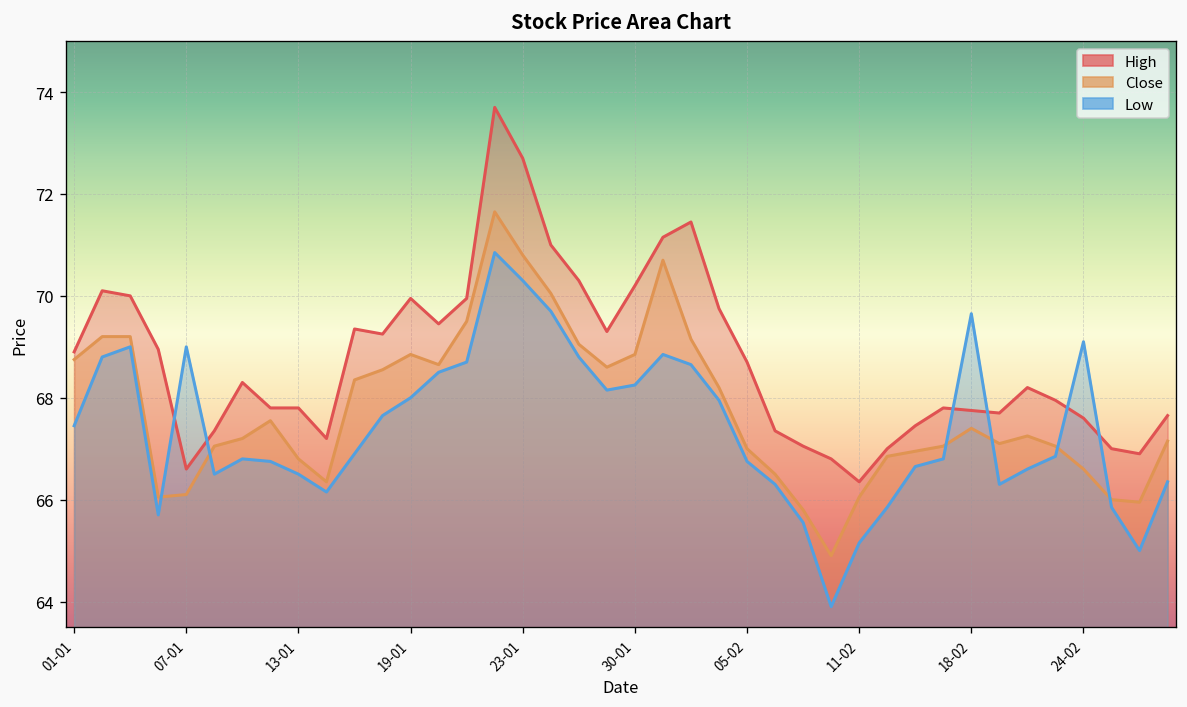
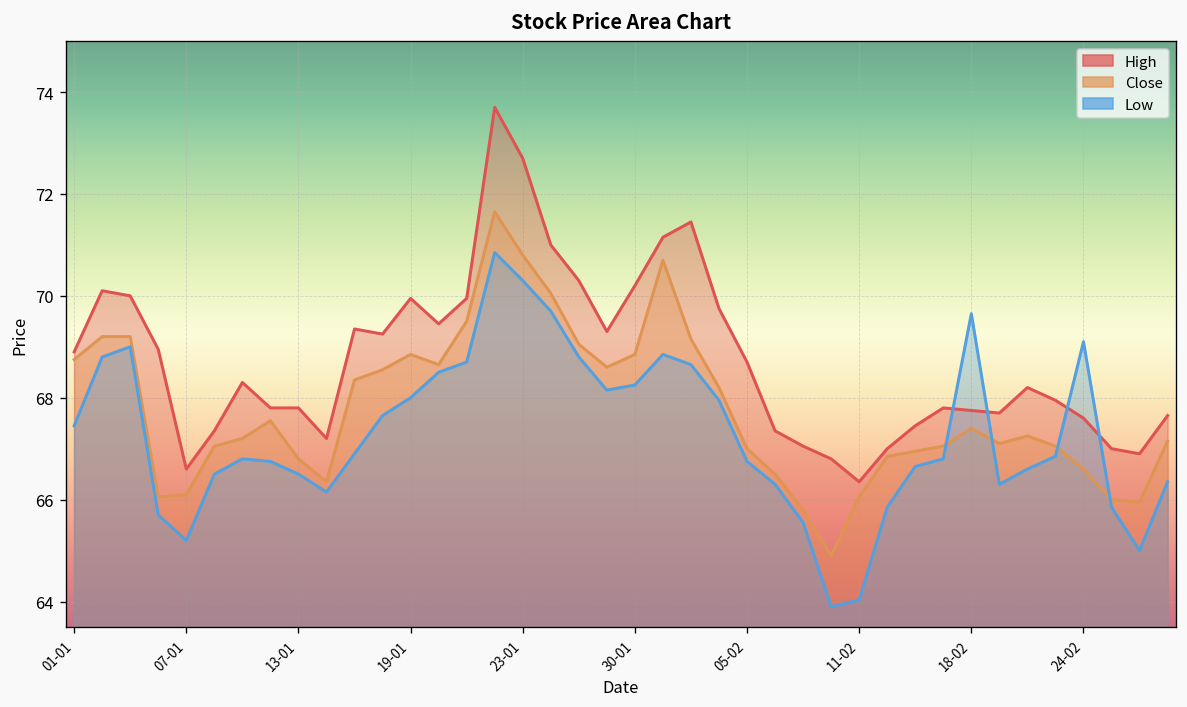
  {
    "Low": {
      "01-01": 67.5,
-     "07-01": 69.0,
+     "07-01": 65.2,
      "13-01": 66.5,
      "19-01": 68.0,
      "23-01": 70.3,
      "30-01": 68.3,
      "05-02": 66.8,
-     "11-02": 65.2,
+     "11-02": 64.0,
      "18-02": 69.7,
      "24-02": 69.1
    }
  }
